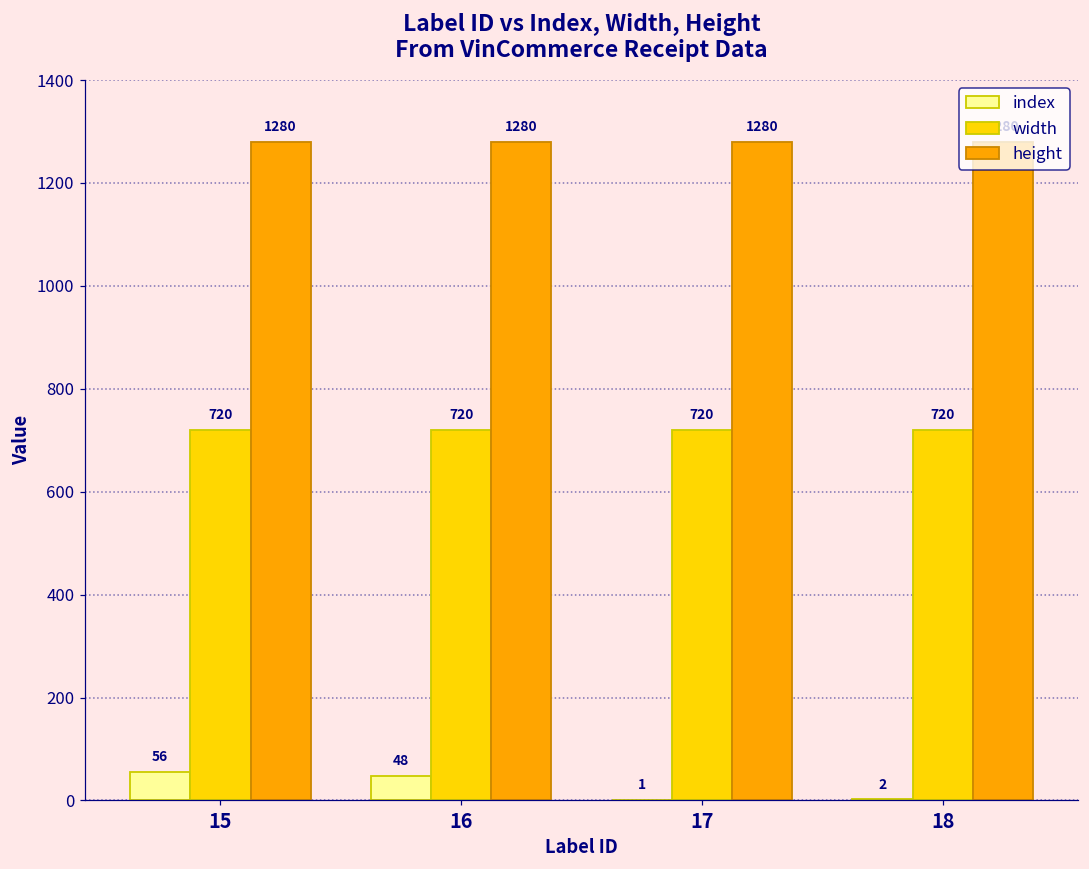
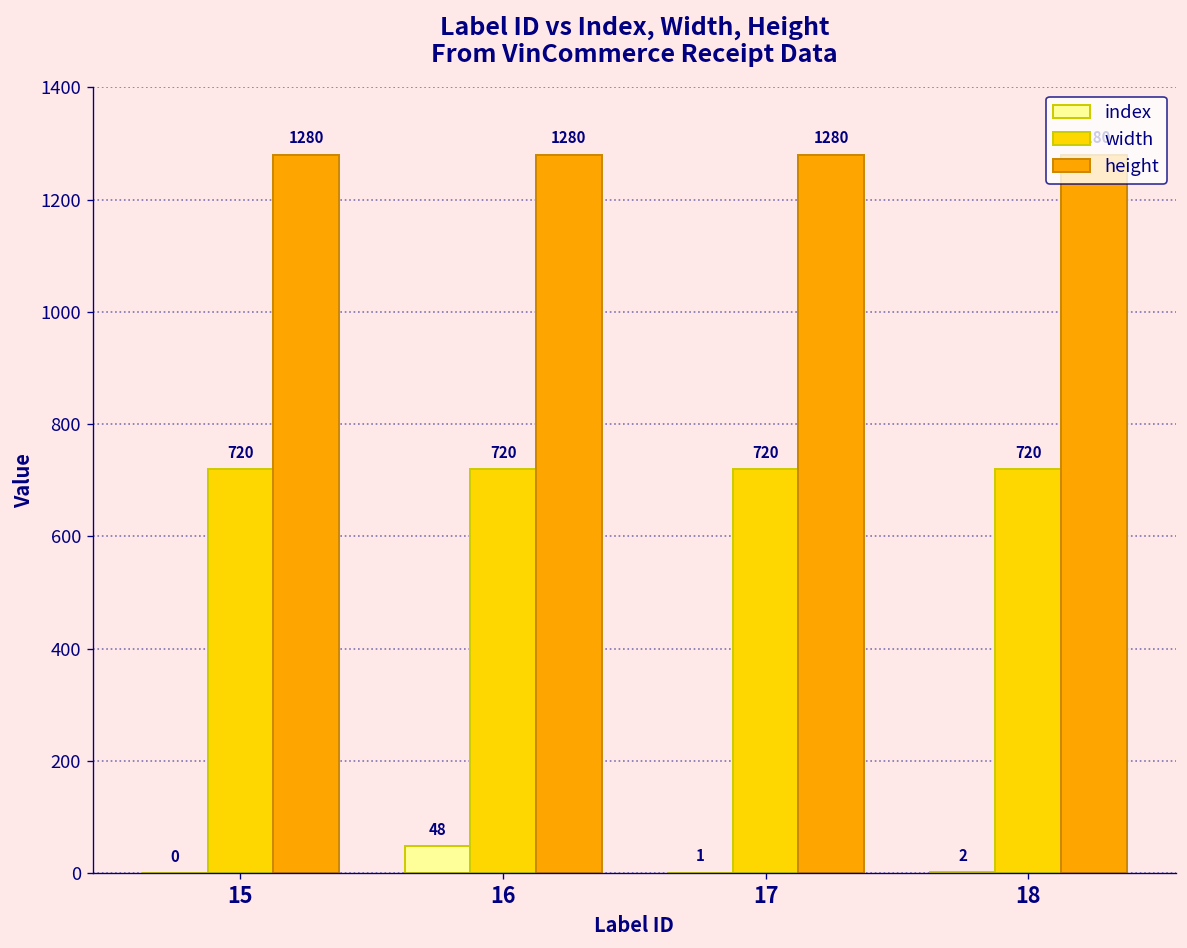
  {
    "index": {
-     "15": 56,
+     "15": 0,
      "16": 48,
      "17": 1,
      "18": 2
    }
  }
